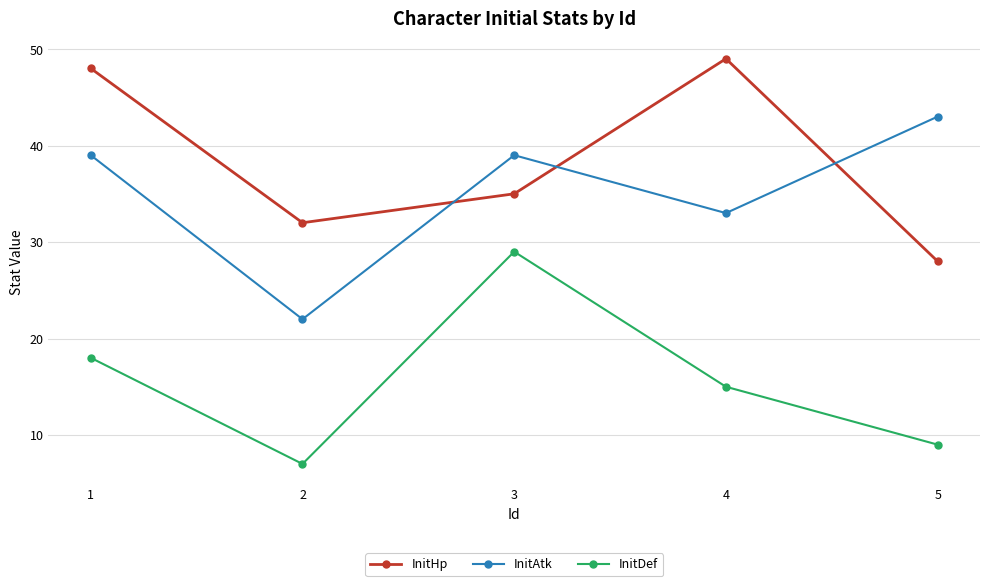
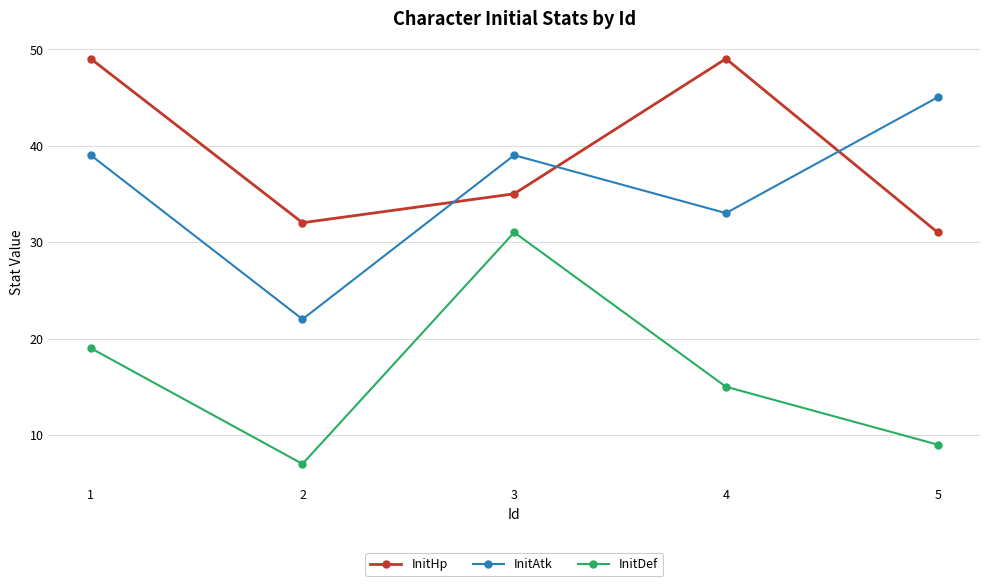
  {
    "InitHp": {
-     "1": 48,
+     "1": 49,
      "2": 32,
      "3": 35,
      "4": 49,
-     "5": 28
+     "5": 31
    },
    "InitAtk": {
      "1": 39,
      "2": 22,
      "3": 39,
      "4": 33,
-     "5": 43
+     "5": 45
    },
    "InitDef": {
-     "1": 18,
+     "1": 19,
      "2": 7,
-     "3": 29,
+     "3": 31,
      "4": 15,
      "5": 9
    }
  }
